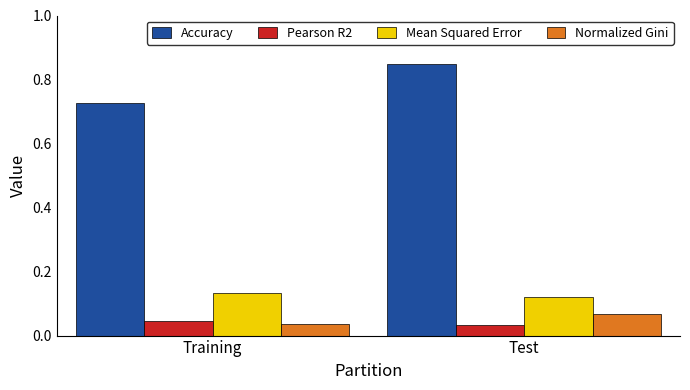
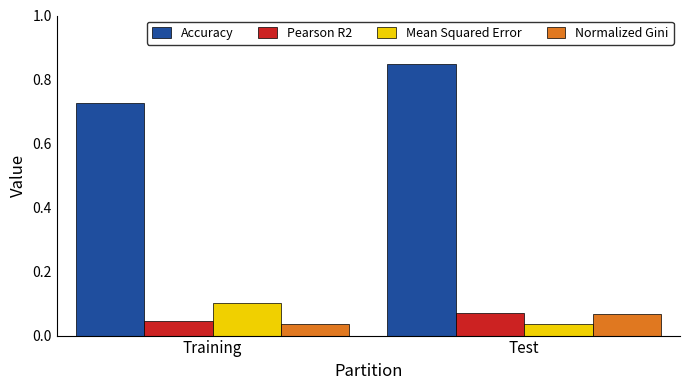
  {
    "Accuracy": {
      "Training": 0.73,
      "Test": 0.85
    },
    "Pearson R2": {
      "Training": 0.05,
-     "Test": 0.03
+     "Test": 0.07
    },
    "Mean Squared Error": {
-     "Training": 0.13,
-     "Test": 0.12
+     "Training": 0.10,
+     "Test": 0.04
    },
    "Normalized Gini": {
      "Training": 0.04,
      "Test": 0.07
    }
  }
